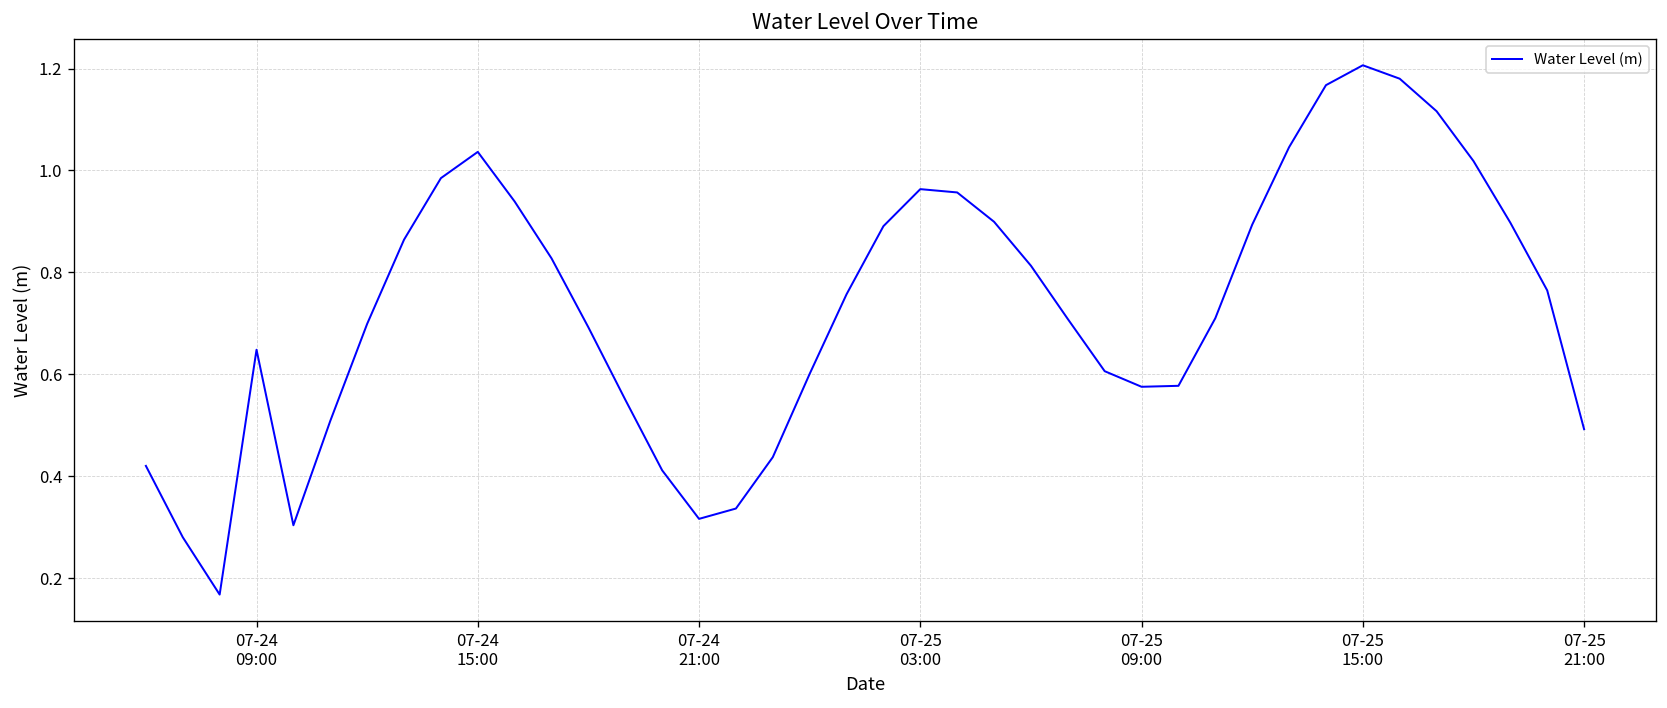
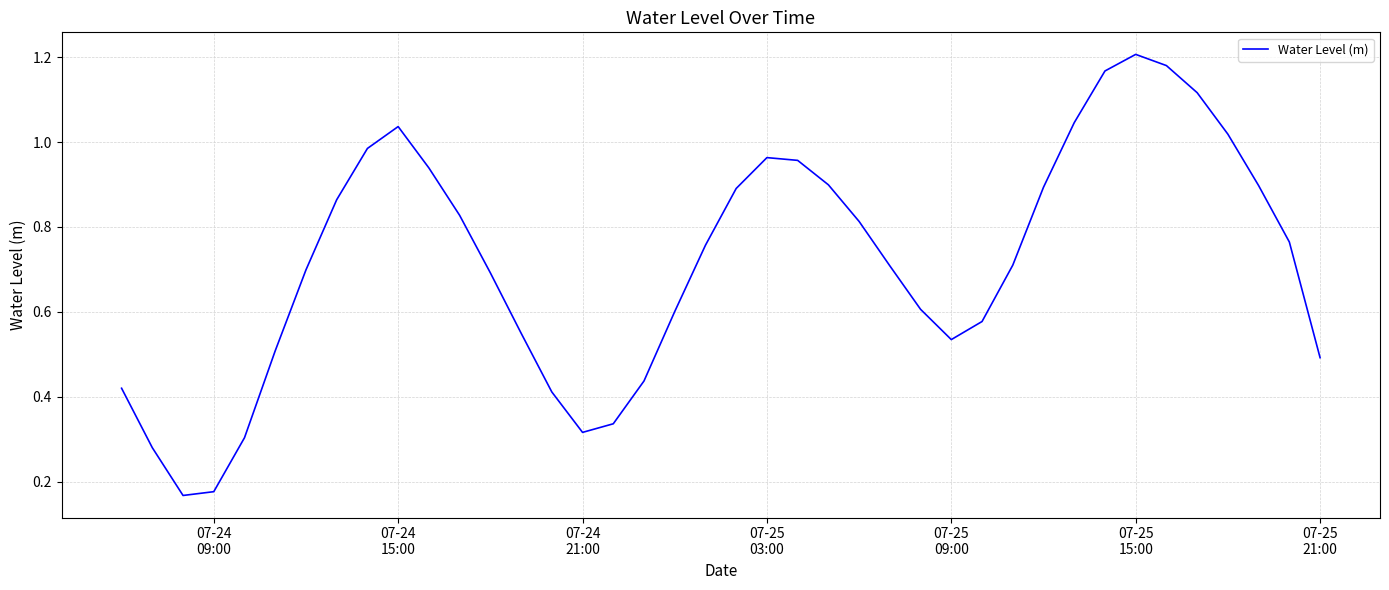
  {
-   "07-24 09:00": 0.65,
+   "07-24 09:00": 0.18,
    "07-24 15:00": 1.04,
    "07-24 21:00": 0.32,
    "07-25 03:00": 0.96,
-   "07-25 09:00": 0.58,
+   "07-25 09:00": 0.53,
    "07-25 15:00": 1.21,
    "07-25 21:00": 0.49
  }
